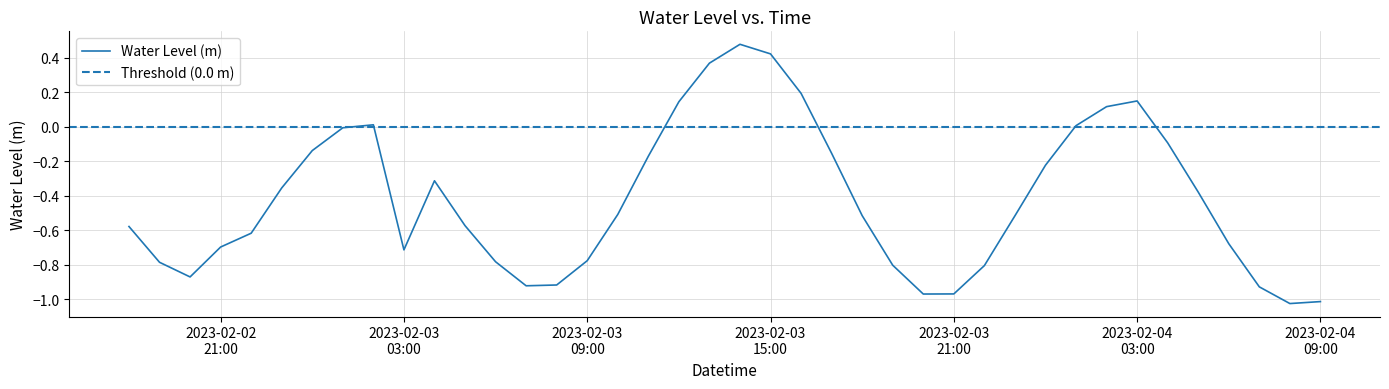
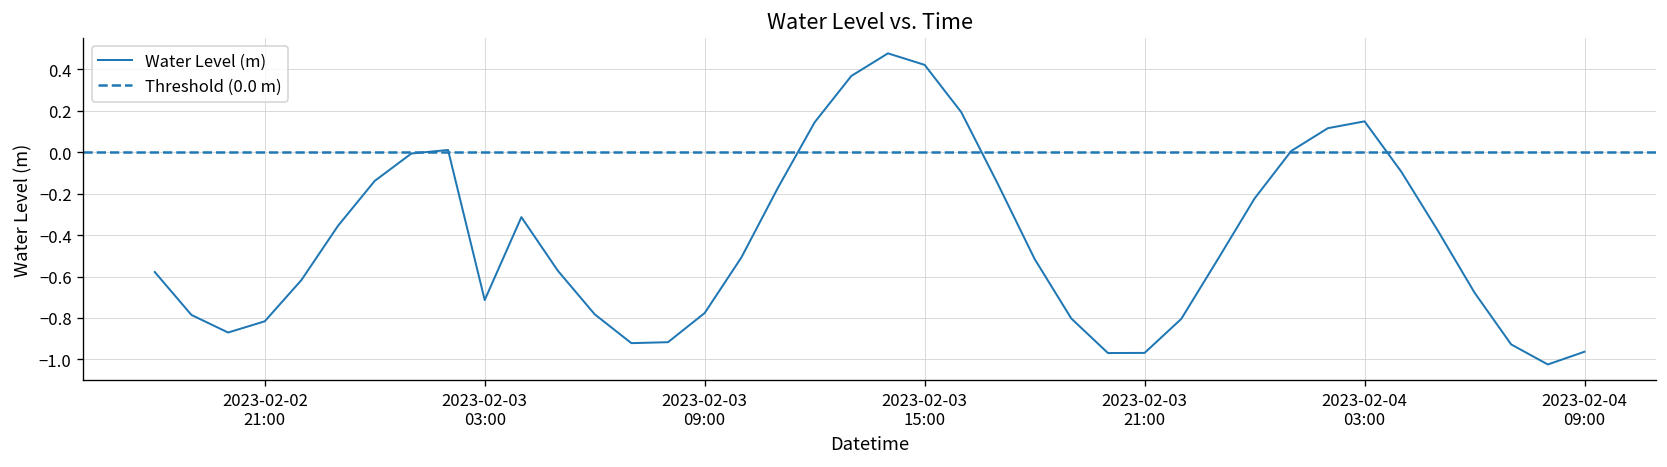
  {
-   "2023-02-02 21:00": -0.70,
+   "2023-02-02 21:00": -0.82,
    "2023-02-03 03:00": -0.71,
    "2023-02-03 09:00": -0.78,
    "2023-02-03 15:00": 0.42,
    "2023-02-03 21:00": -0.97,
    "2023-02-04 03:00": 0.15,
-   "2023-02-04 09:00": -1.01
+   "2023-02-04 09:00": -0.96
  }
